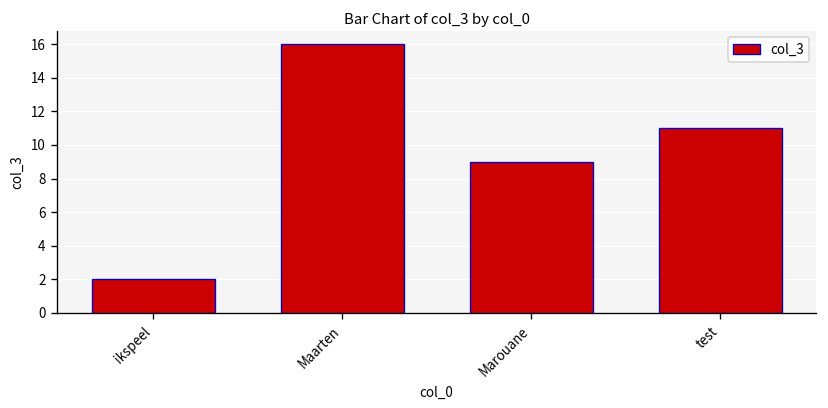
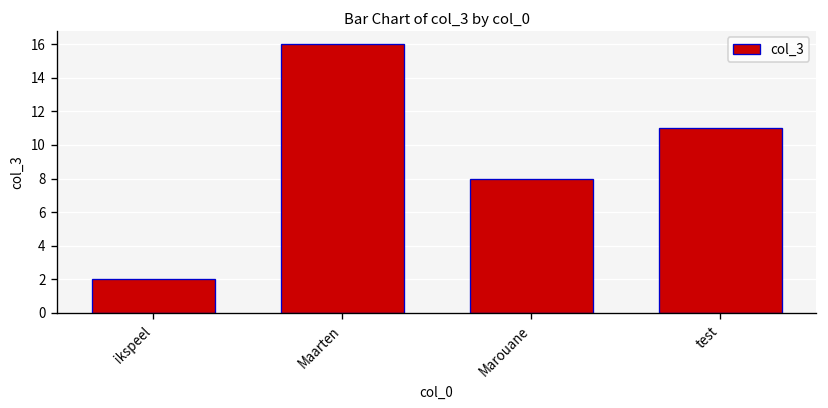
  {
    "ikspeel": 2,
    "Maarten": 16,
-   "Marouane": 9,
+   "Marouane": 8,
    "test": 11
  }
